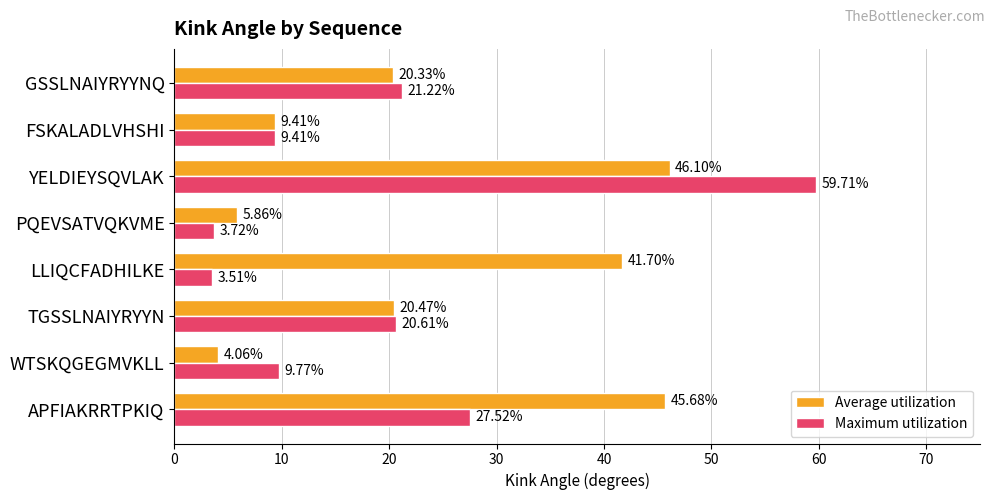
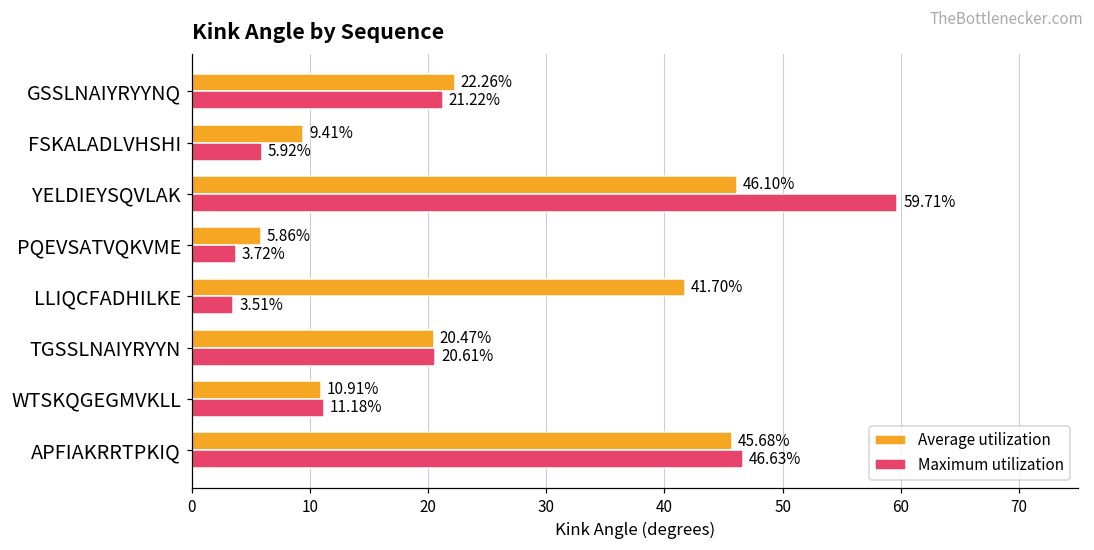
  {
    "Average utilization": {
-     "GSSLNAIYRYYNQ": "20.33%",
+     "GSSLNAIYRYYNQ": "22.26%",
      "FSKALADLVHSHI": "9.41%",
      "YELDIEYSQVLAK": "46.10%",
      "PQEVSATVQKVME": "5.86%",
      "LLIQCFADHILKE": "41.70%",
      "TGSSLNAIYRYYN": "20.47%",
-     "WTSKQGEGMVKLL": "4.06%",
+     "WTSKQGEGMVKLL": "10.91%",
      "APFIAKRRTPKIQ": "45.68%"
    },
    "Maximum utilization": {
      "GSSLNAIYRYYNQ": "21.22%",
-     "FSKALADLVHSHI": "9.41%",
+     "FSKALADLVHSHI": "5.92%",
      "YELDIEYSQVLAK": "59.71%",
      "PQEVSATVQKVME": "3.72%",
      "LLIQCFADHILKE": "3.51%",
      "TGSSLNAIYRYYN": "20.61%",
-     "WTSKQGEGMVKLL": "9.77%",
-     "APFIAKRRTPKIQ": "27.52%"
+     "WTSKQGEGMVKLL": "11.18%",
+     "APFIAKRRTPKIQ": "46.63%"
    }
  }
